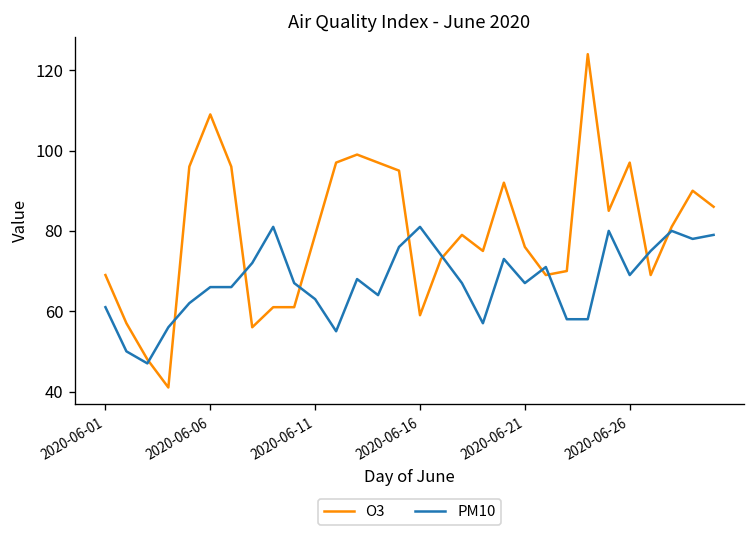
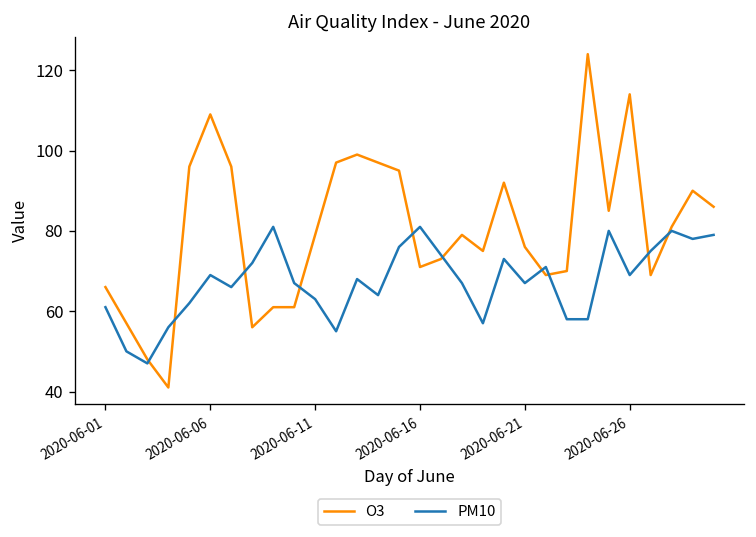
  {
    "O3": {
-     "2020-06-01": 69,
+     "2020-06-01": 66,
      "2020-06-06": 109,
      "2020-06-11": 79,
-     "2020-06-16": 59,
+     "2020-06-16": 71,
      "2020-06-21": 76,
-     "2020-06-26": 97
+     "2020-06-26": 114
    },
    "PM10": {
      "2020-06-01": 61,
-     "2020-06-06": 66,
+     "2020-06-06": 69,
      "2020-06-11": 63,
      "2020-06-16": 81,
      "2020-06-21": 67,
      "2020-06-26": 69
    }
  }
